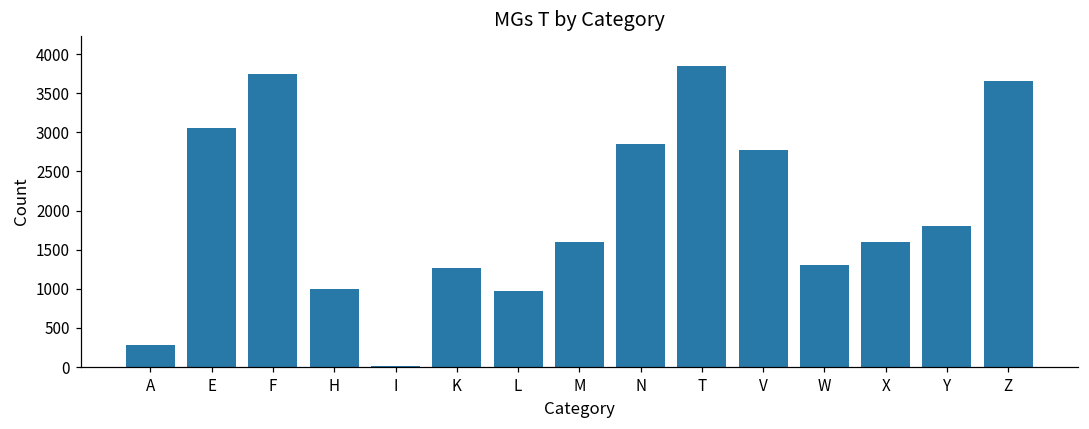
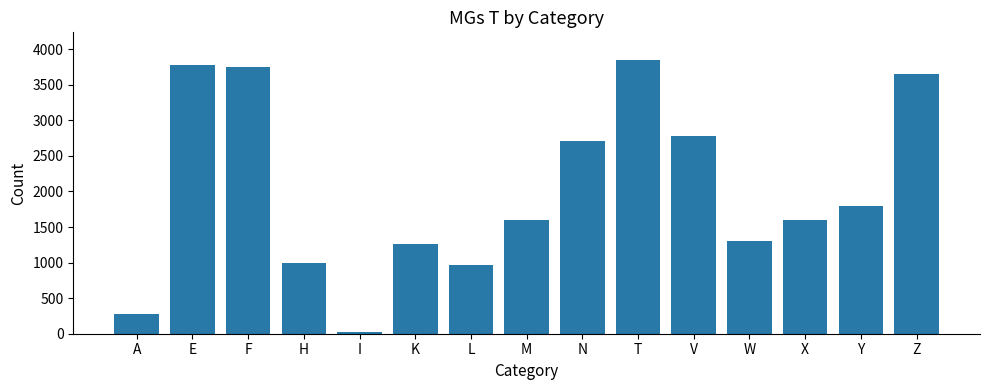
  {
    "A": 300,
-   "E": 3000,
+   "E": 3800,
    "F": 3700,
    "H": 1000,
    "K": 1300,
    "L": 1000,
    "M": 1600,
-   "N": 2800,
+   "N": 2700,
    "T": 3900,
    "V": 2800,
    "W": 1300,
    "X": 1600,
    "Y": 1800,
    "Z": 3700
  }
